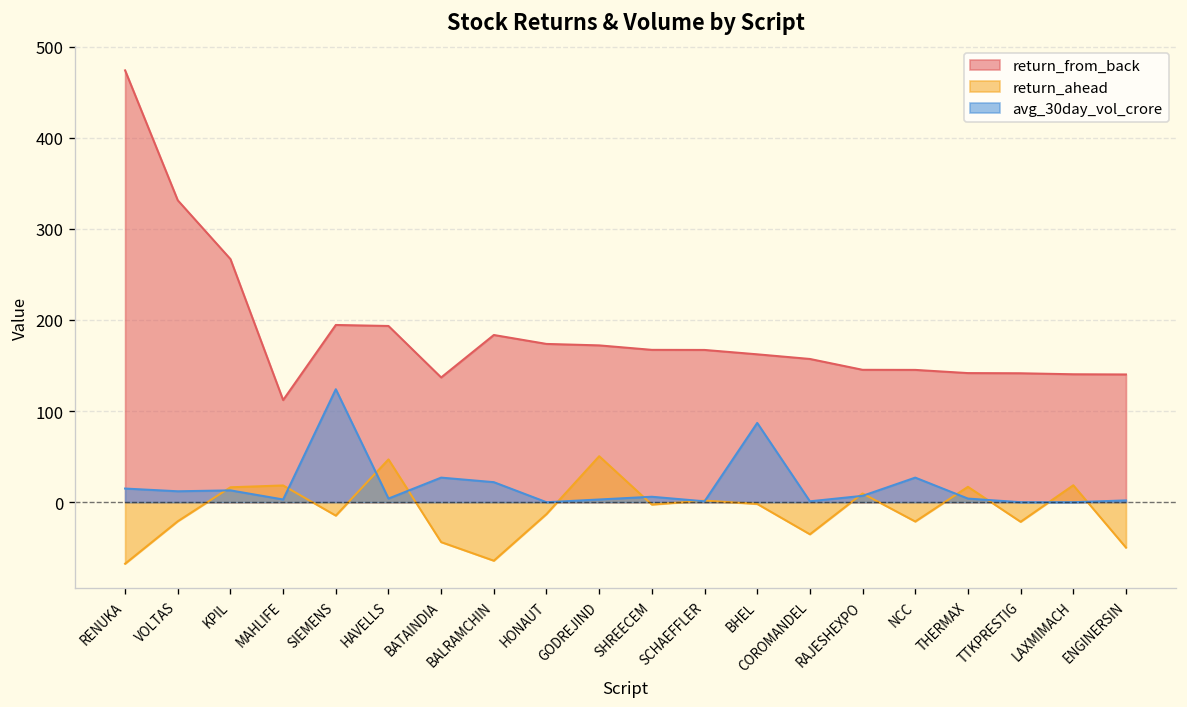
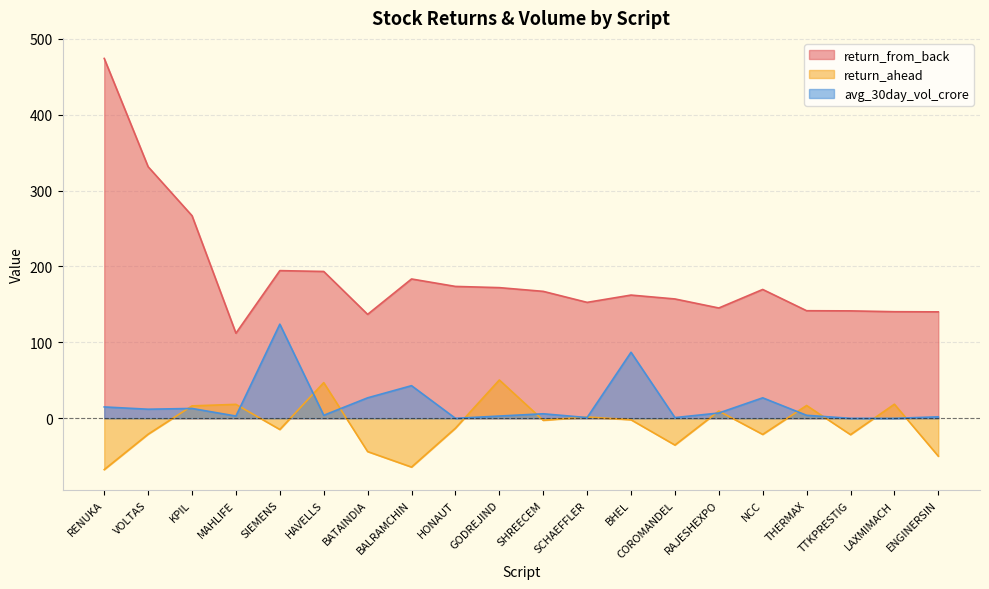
  {
    "return_from_back": {
      "RENUKA": 470,
      "VOLTAS": 330,
      "KPIL": 270,
      "MAHLIFE": 110,
      "SIEMENS": 190,
      "HAVELLS": 190,
      "BATAINDIA": 140,
      "BALRAMCHIN": 180,
      "HONAUT": 170,
      "GODREJIND": 170,
      "SHREECEM": 170,
-     "SCHAEFFLER": 170,
+     "SCHAEFFLER": 150,
      "BHEL": 160,
      "COROMANDEL": 160,
      "RAJESHEXPO": 150,
-     "NCC": 150,
+     "NCC": 170,
      "THERMAX": 140,
      "TTKPRESTIG": 140,
      "LAXMIMACH": 140,
      "ENGINERSIN": 140
    },
    "avg_30day_vol_crore": {
      "RENUKA": 20,
      "VOLTAS": 10,
      "KPIL": 10,
      "MAHLIFE": 0,
      "SIEMENS": 120,
      "HAVELLS": 0,
      "BATAINDIA": 30,
-     "BALRAMCHIN": 20,
+     "BALRAMCHIN": 40,
      "GODREJIND": 0,
      "SHREECEM": 10,
      "BHEL": 90,
      "NCC": 30,
      "THERMAX": 0,
      "LAXMIMACH": 0
    }
  }
